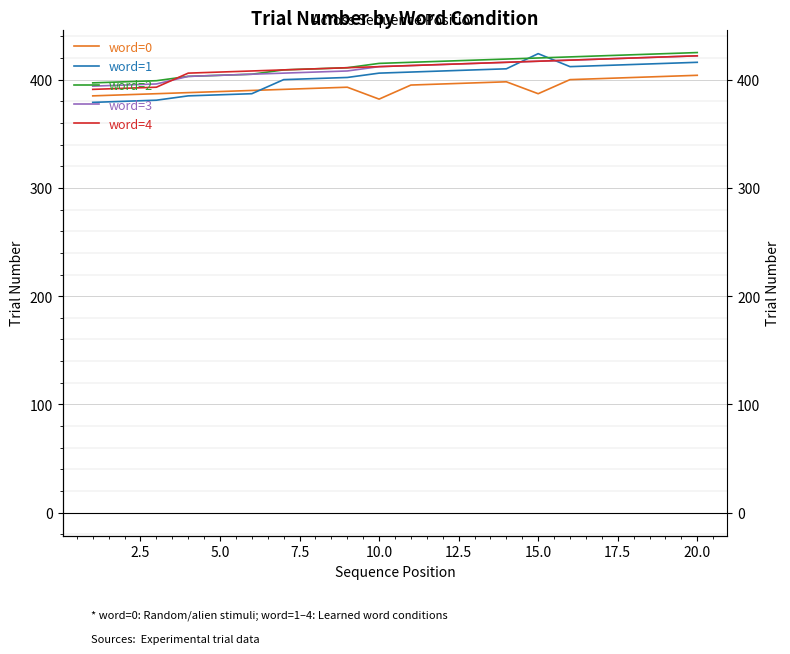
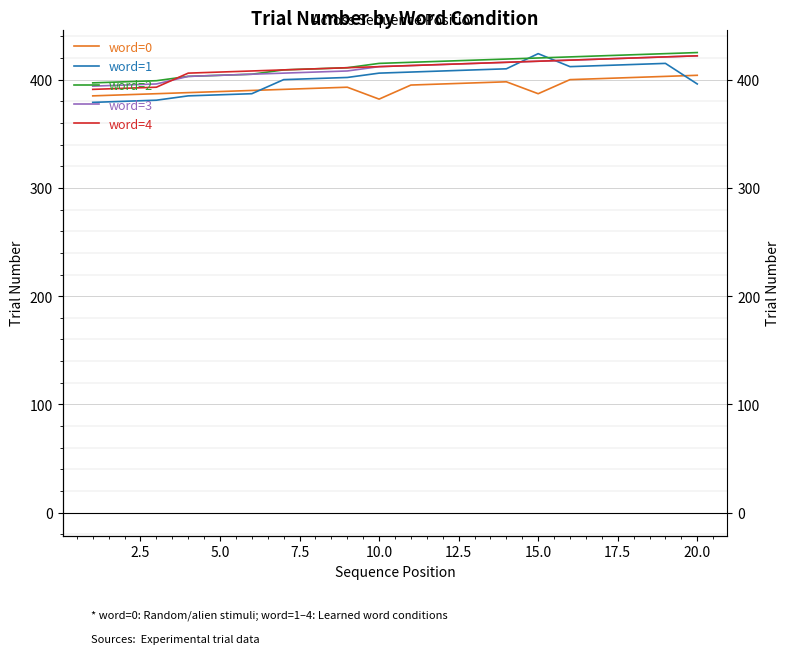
  {
    "word=0": {
      "5.0": 389,
      "10.0": 382,
      "15.0": 387,
      "20.0": 404
    },
    "word=1": {
      "5.0": 386,
      "10.0": 406,
      "15.0": 424,
-     "20.0": 416
+     "20.0": 396
    },
    "word=2": {
      "10.0": 415,
      "15.0": 420,
      "20.0": 425
    },
    "word=4": {
      "5.0": 407
    }
  }
